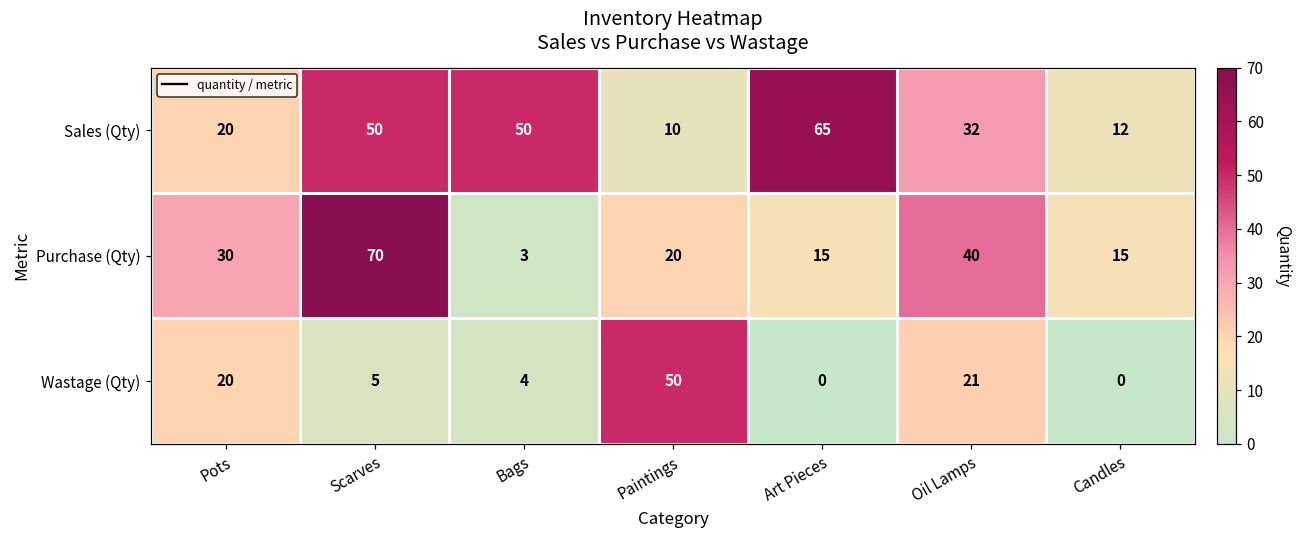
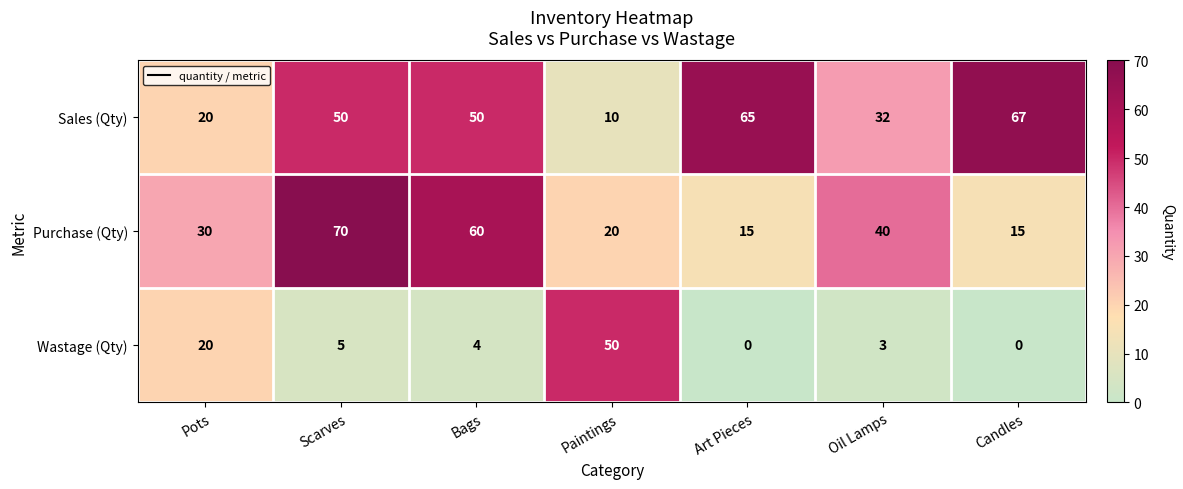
  {
    "Sales (Qty)": {
      "Pots": 20,
      "Scarves": 50,
      "Bags": 50,
      "Paintings": 10,
      "Art Pieces": 65,
      "Oil Lamps": 32,
-     "Candles": 12
+     "Candles": 67
    },
    "Purchase (Qty)": {
      "Pots": 30,
      "Scarves": 70,
-     "Bags": 3,
+     "Bags": 60,
      "Paintings": 20,
      "Art Pieces": 15,
      "Oil Lamps": 40,
      "Candles": 15
    },
    "Wastage (Qty)": {
      "Pots": 20,
      "Scarves": 5,
      "Bags": 4,
      "Paintings": 50,
      "Art Pieces": 0,
-     "Oil Lamps": 21,
+     "Oil Lamps": 3,
      "Candles": 0
    }
  }
